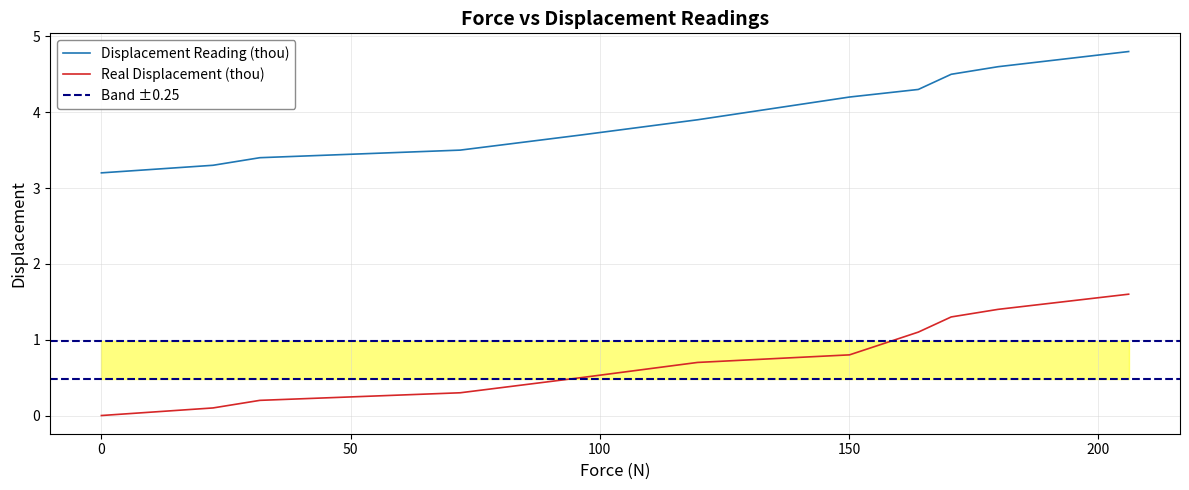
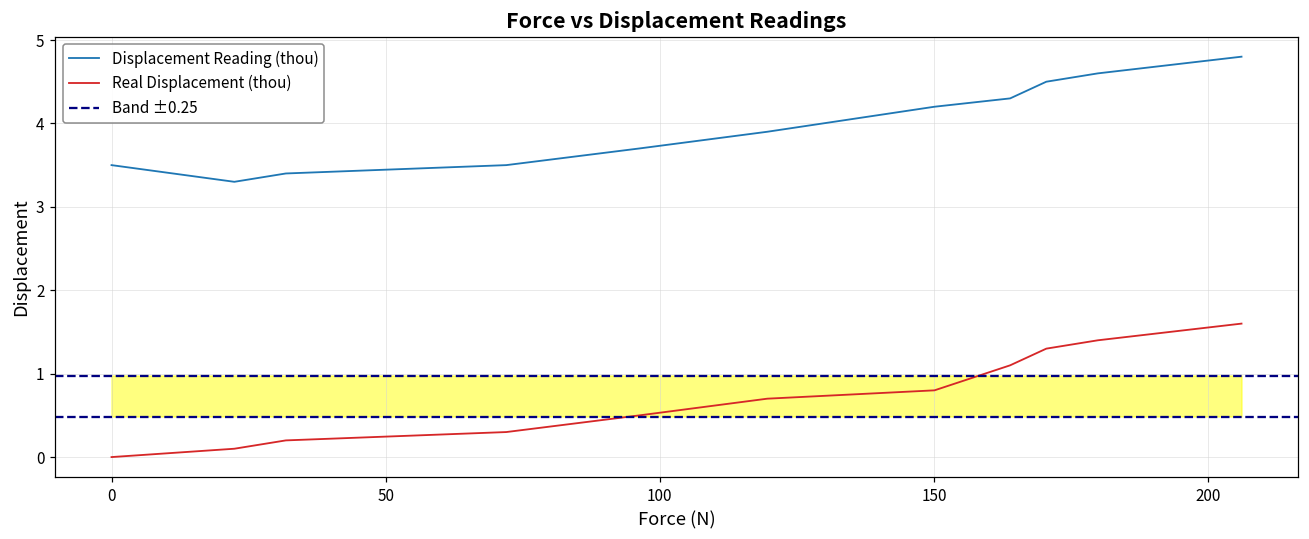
  {
    "Displacement Reading (thou)": {
-     "0": 3.2,
+     "0": 3.5,
      "150": 4.2
    },
    "Real Displacement (thou)": {
      "0": 0.0,
      "150": 0.8
    }
  }
